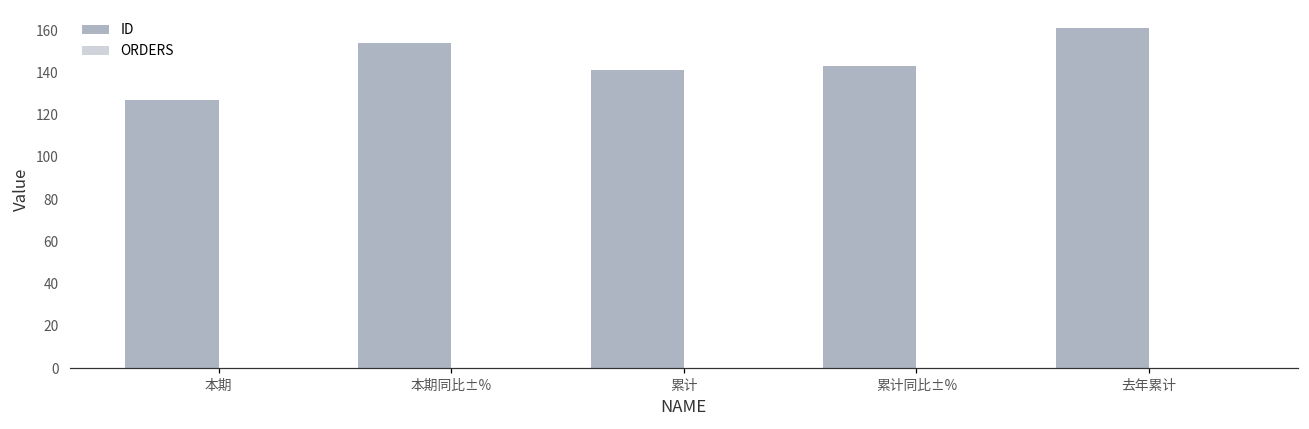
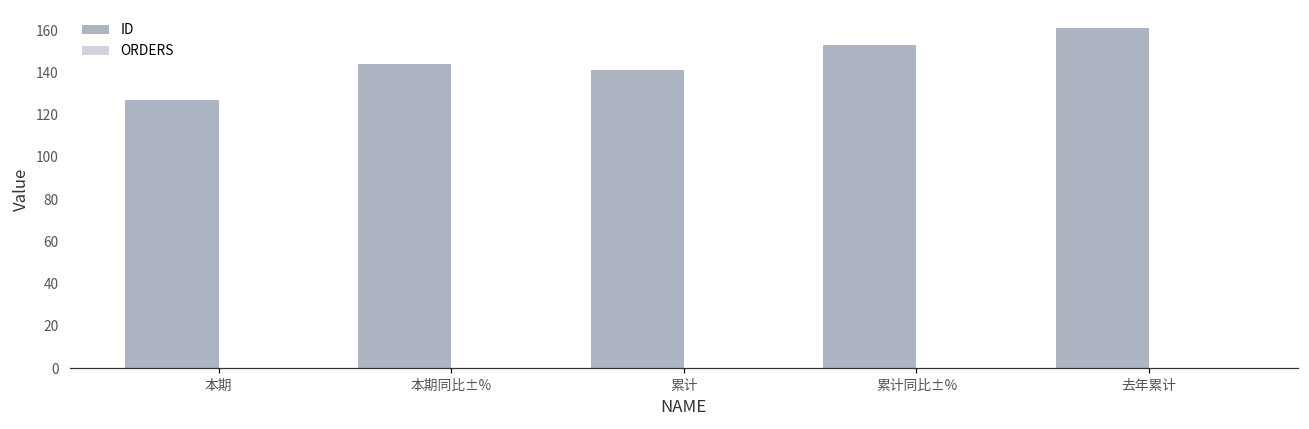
  {
    "ID": {
      "本期": 127,
-     "本期同比±%": 154,
+     "本期同比±%": 144,
      "累计": 141,
-     "累计同比±%": 143,
+     "累计同比±%": 153,
      "去年累计": 161
    },
    "ORDERS": {
      "本期": 0,
      "本期同比±%": 0,
      "累计": 0,
      "累计同比±%": 0,
      "去年累计": 0
    }
  }
